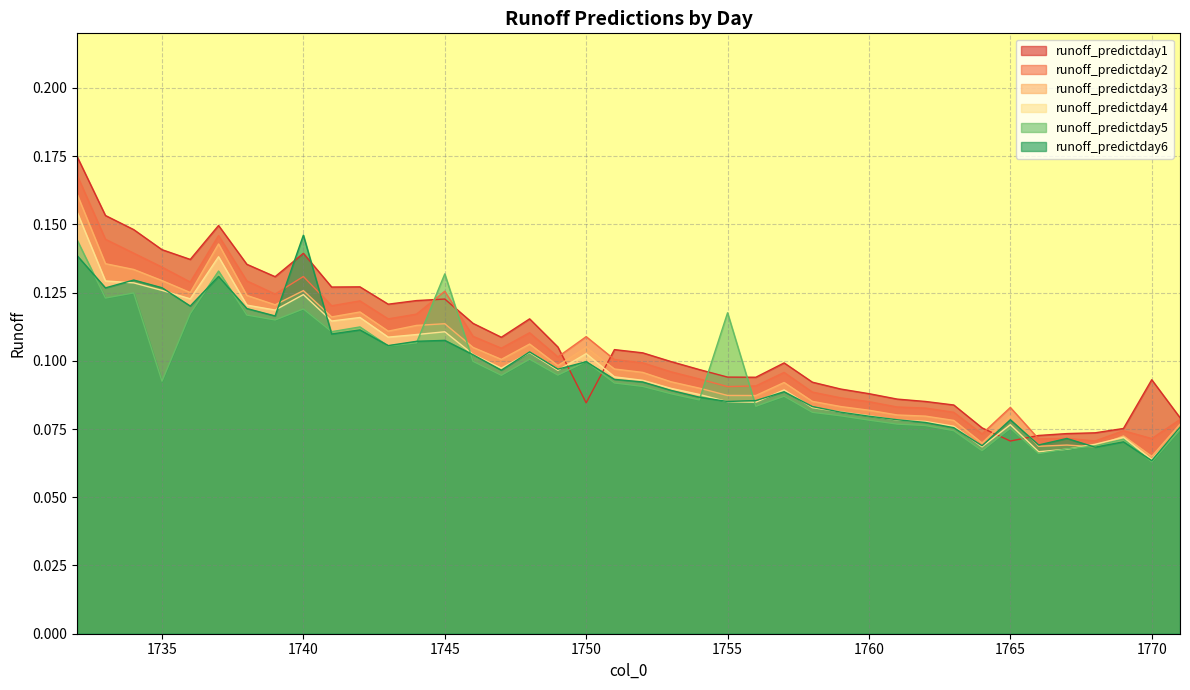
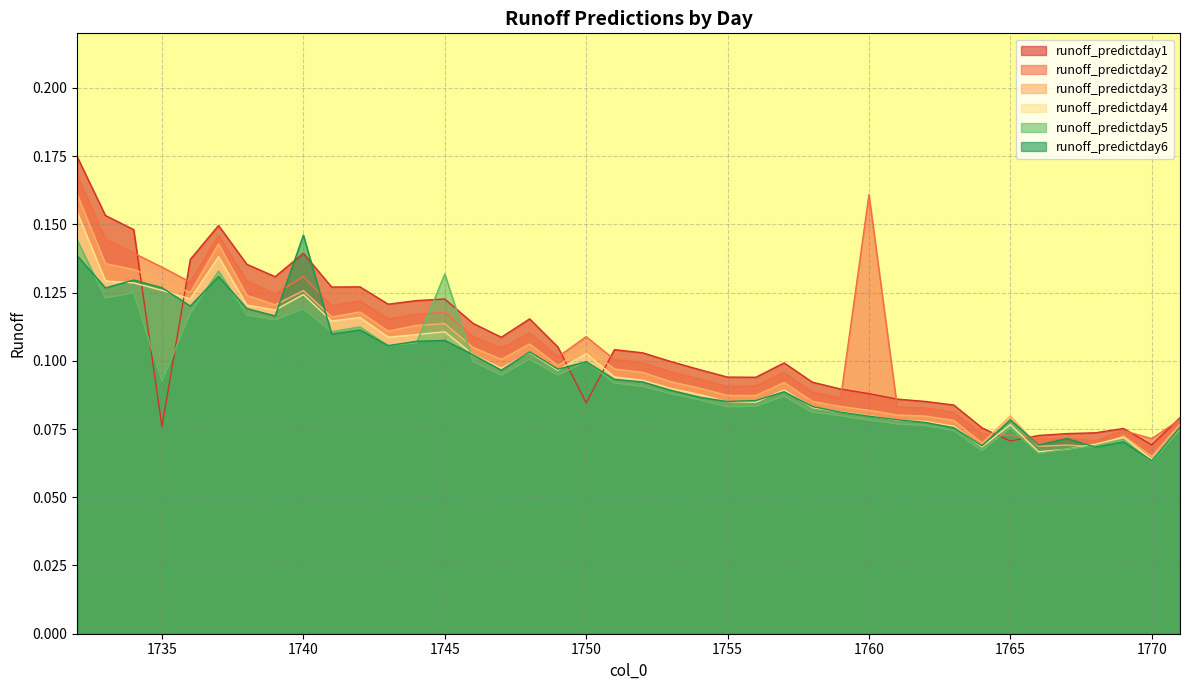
  {
    "runoff_predictday1": {
-     "1735": 0.141,
+     "1735": 0.076,
      "1740": 0.139,
      "1745": 0.123,
      "1750": 0.085,
      "1755": 0.094,
      "1760": 0.088,
      "1765": 0.071,
-     "1770": 0.093
+     "1770": 0.069
    },
    "runoff_predictday2": {
      "1735": 0.134,
      "1740": 0.131,
-     "1745": 0.125,
+     "1745": 0.118,
      "1750": 0.109,
      "1755": 0.091,
-     "1760": 0.085,
-     "1765": 0.083,
+     "1760": 0.161,
+     "1765": 0.073,
      "1770": 0.072
    },
    "runoff_predictday5": {
      "1735": 0.093,
      "1740": 0.119,
      "1745": 0.132,
-     "1755": 0.118,
+     "1755": 0.083,
      "1760": 0.078,
      "1765": 0.075
    },
    "runoff_predictday6": {
      "1735": 0.127,
      "1740": 0.146,
      "1745": 0.108,
      "1765": 0.078
    }
  }
